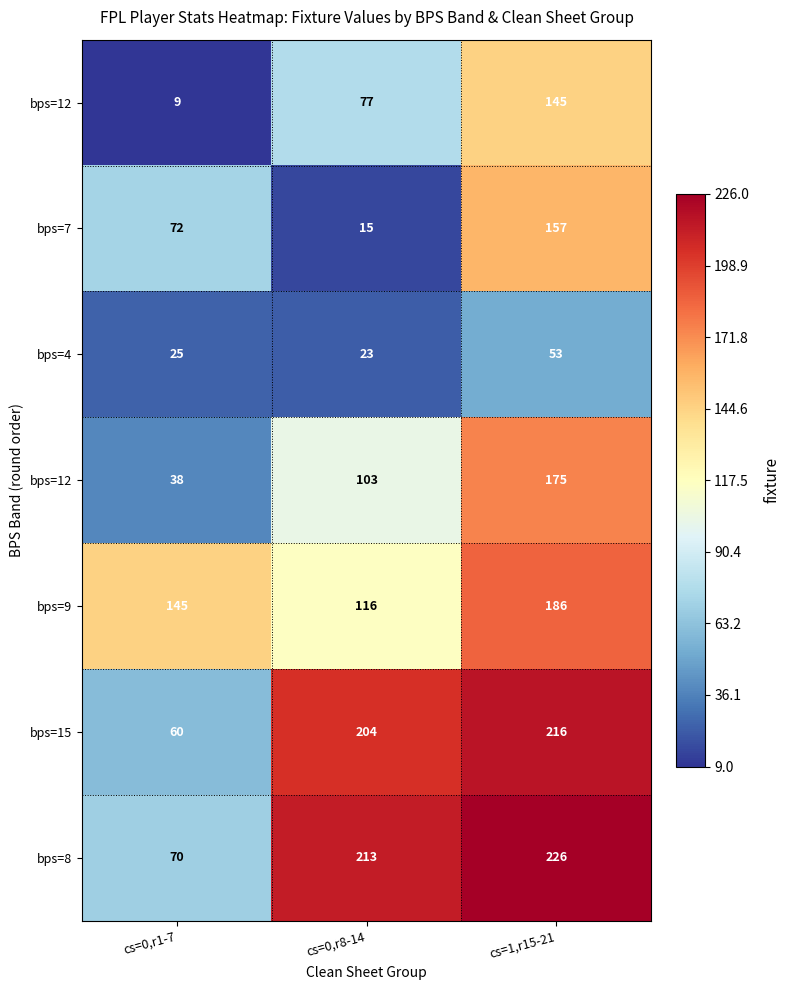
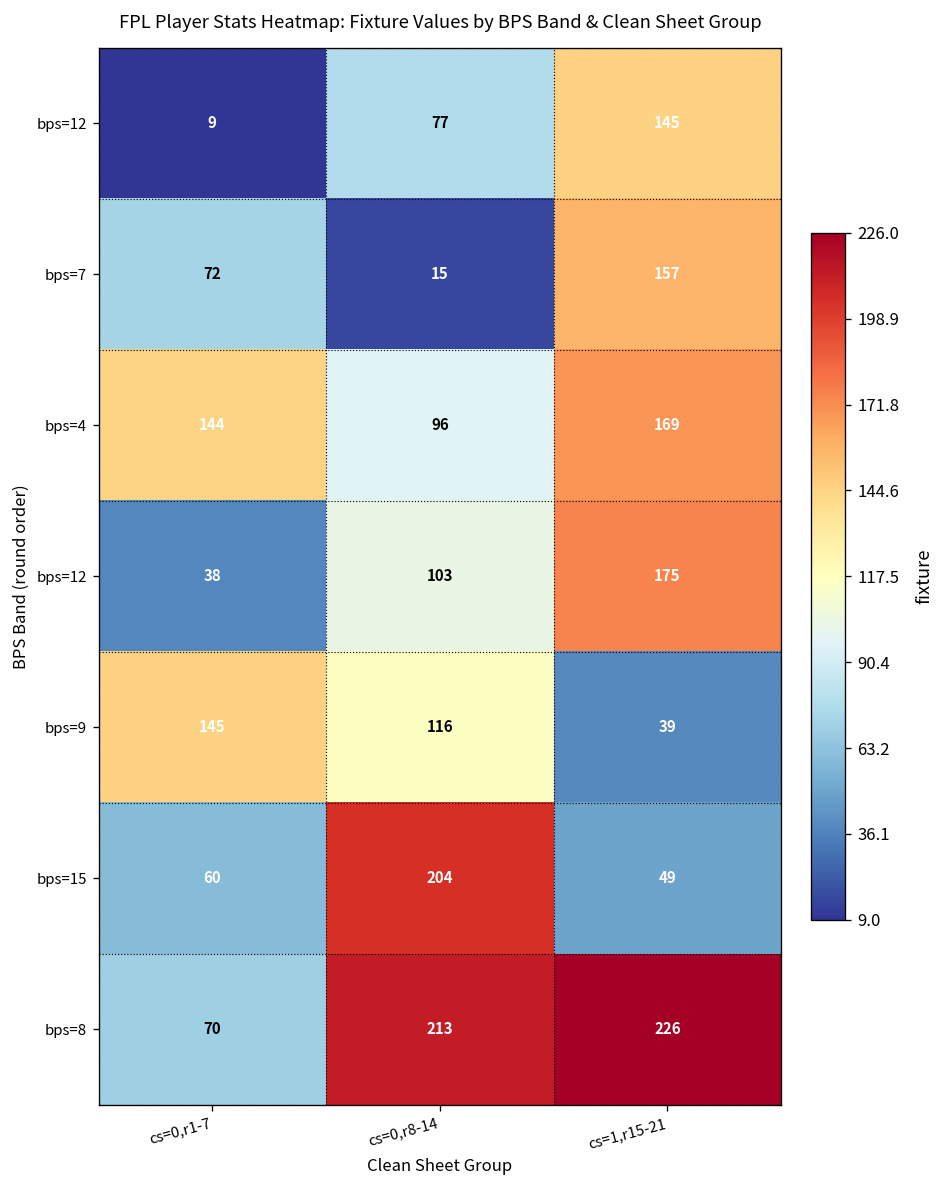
  {
    "bps=7": {
      "cs=0,r1-7": 72,
      "cs=0,r8-14": 15,
      "cs=1,r15-21": 157
    },
    "bps=4": {
-     "cs=0,r1-7": 25,
-     "cs=0,r8-14": 23,
-     "cs=1,r15-21": 53
+     "cs=0,r1-7": 144,
+     "cs=0,r8-14": 96,
+     "cs=1,r15-21": 169
    },
    "bps=9": {
      "cs=0,r1-7": 145,
      "cs=0,r8-14": 116,
-     "cs=1,r15-21": 186
+     "cs=1,r15-21": 39
    },
    "bps=15": {
      "cs=0,r1-7": 60,
      "cs=0,r8-14": 204,
-     "cs=1,r15-21": 216
+     "cs=1,r15-21": 49
    },
    "bps=8": {
      "cs=0,r1-7": 70,
      "cs=0,r8-14": 213,
      "cs=1,r15-21": 226
    }
  }
